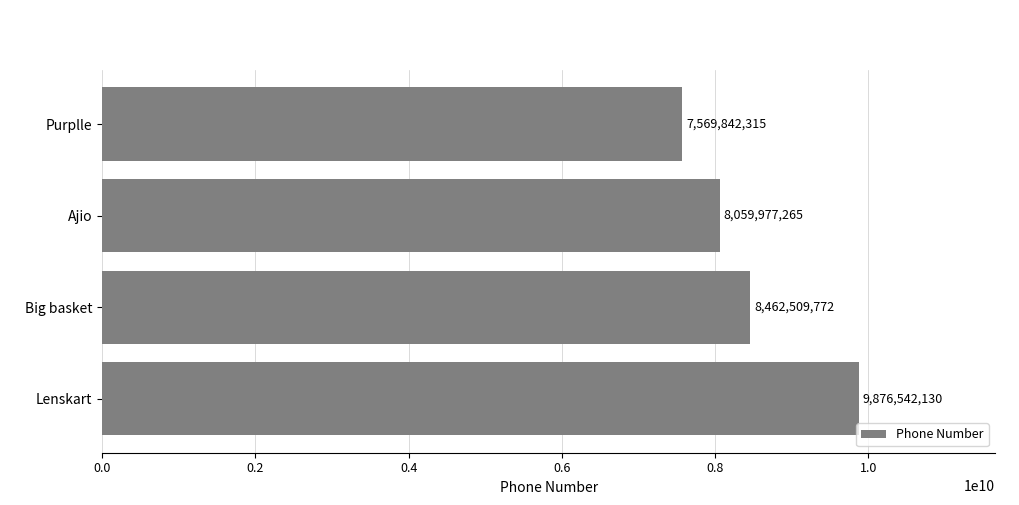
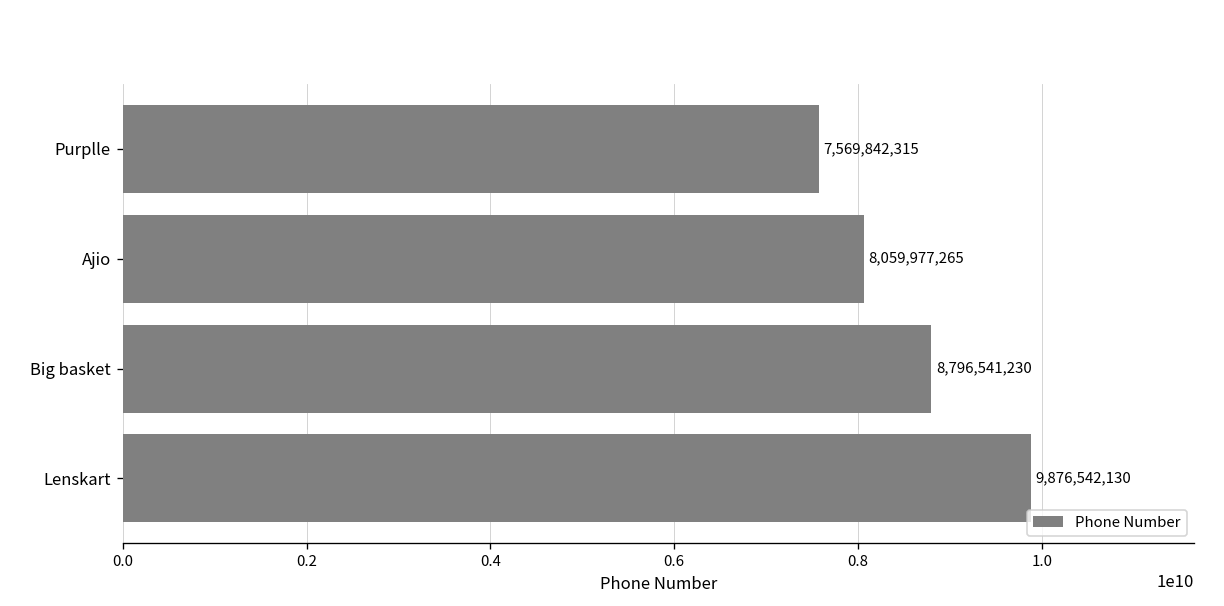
  {
    "Purplle": "7,569,842,315",
    "Ajio": "8,059,977,265",
-   "Big basket": "8,462,509,772",
+   "Big basket": "8,796,541,230",
    "Lenskart": "9,876,542,130"
  }
